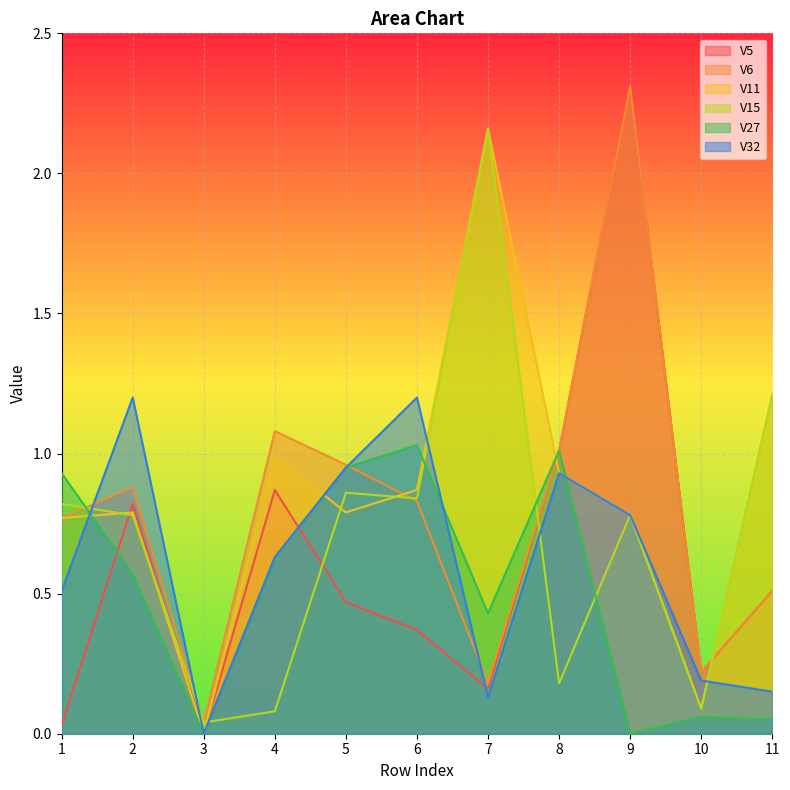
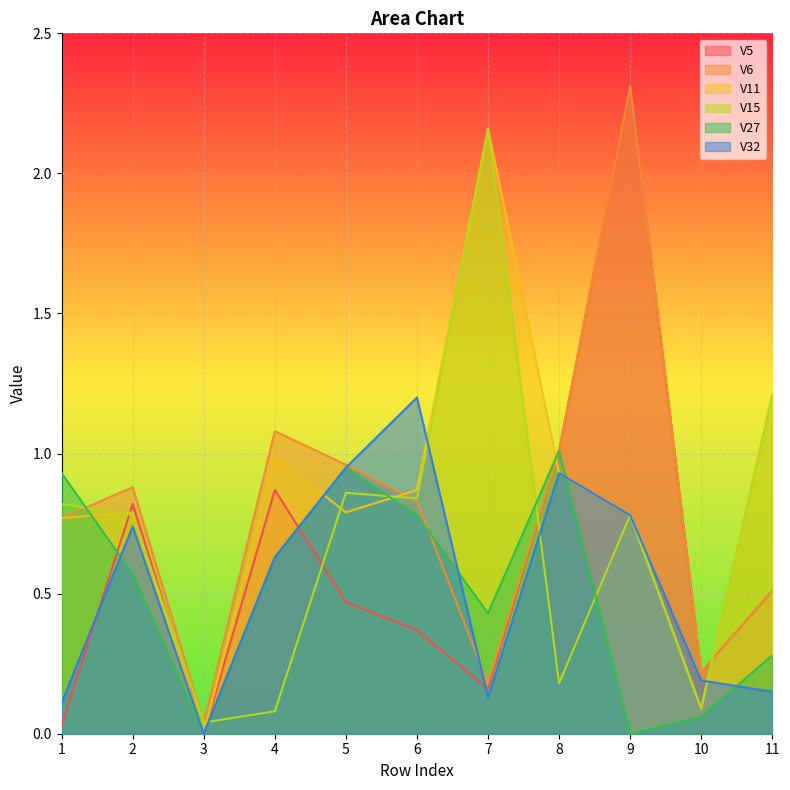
  {
    "V27": {
      "1": 0.93,
      "2": 0.57,
-     "6": 1.03,
+     "6": 0.78,
      "7": 0.43,
      "9": 0.00,
      "10": 0.06,
-     "11": 0.05
+     "11": 0.28
    },
    "V32": {
-     "1": 0.51,
-     "2": 1.20,
+     "1": 0.11,
+     "2": 0.74,
      "6": 1.20,
      "7": 0.13,
      "10": 0.19,
      "11": 0.15
    }
  }
